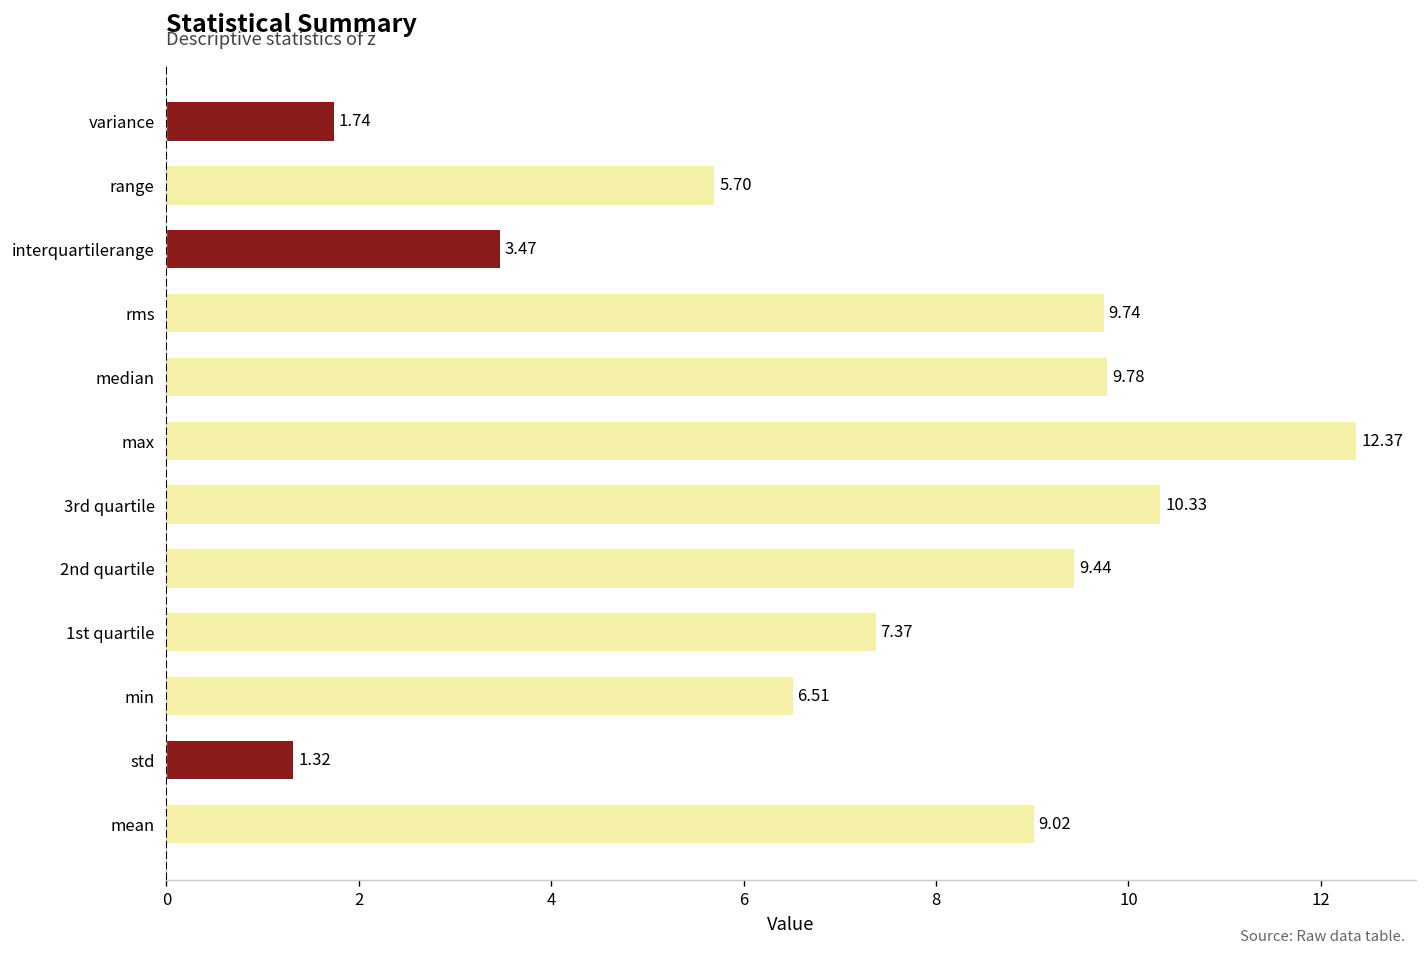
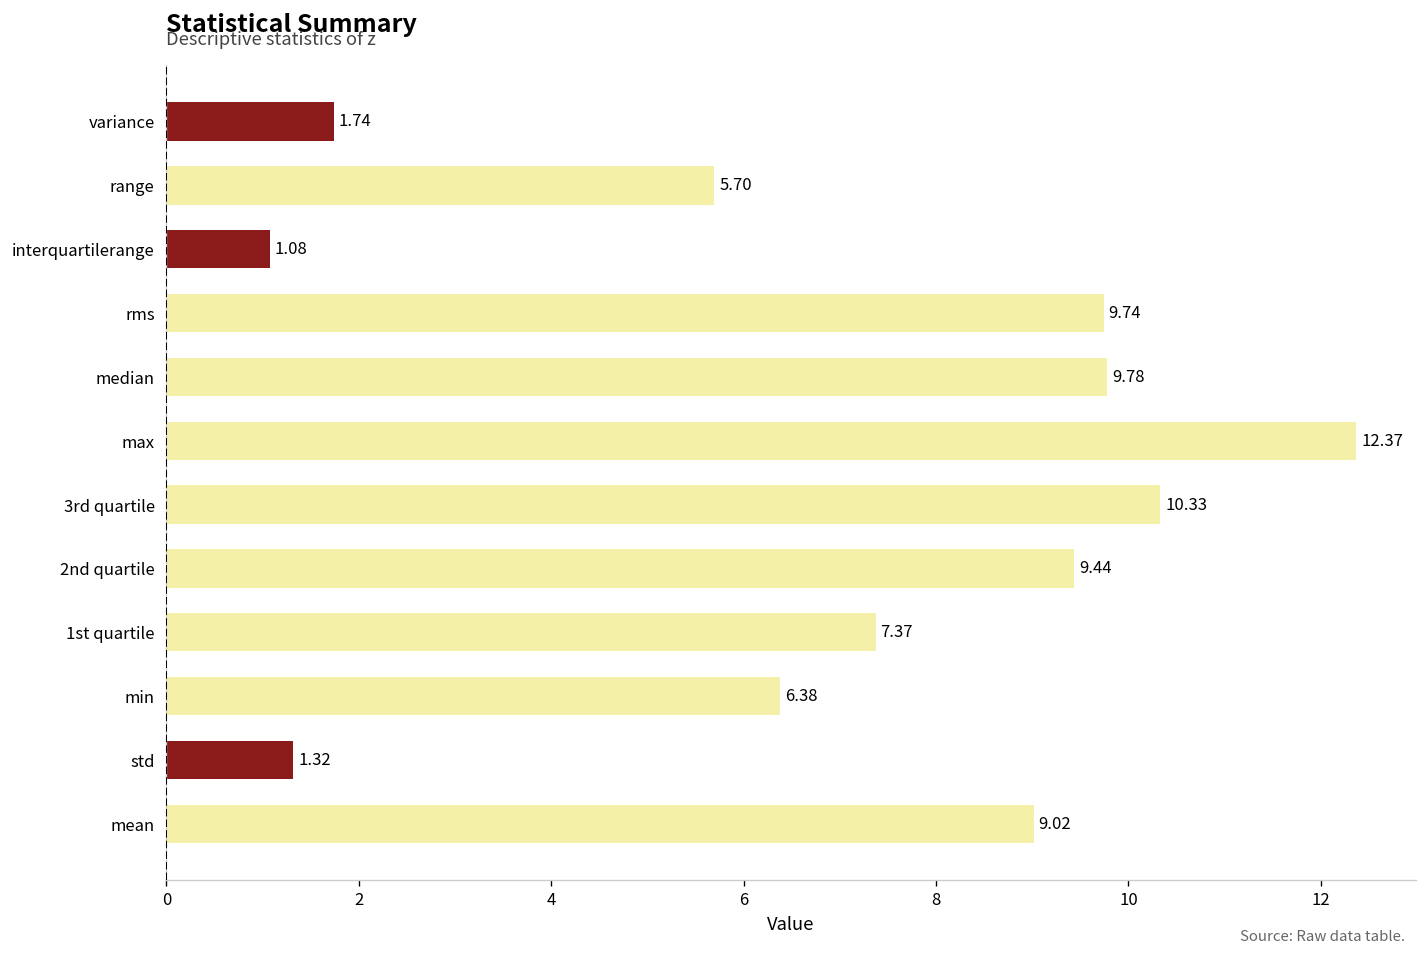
  {
    "variance": 1.74,
    "range": 5.70,
-   "interquartilerange": 3.47,
+   "interquartilerange": 1.08,
    "rms": 9.74,
    "median": 9.78,
    "max": 12.37,
    "3rd quartile": 10.33,
    "2nd quartile": 9.44,
    "1st quartile": 7.37,
-   "min": 6.51,
+   "min": 6.38,
    "std": 1.32,
    "mean": 9.02
  }
